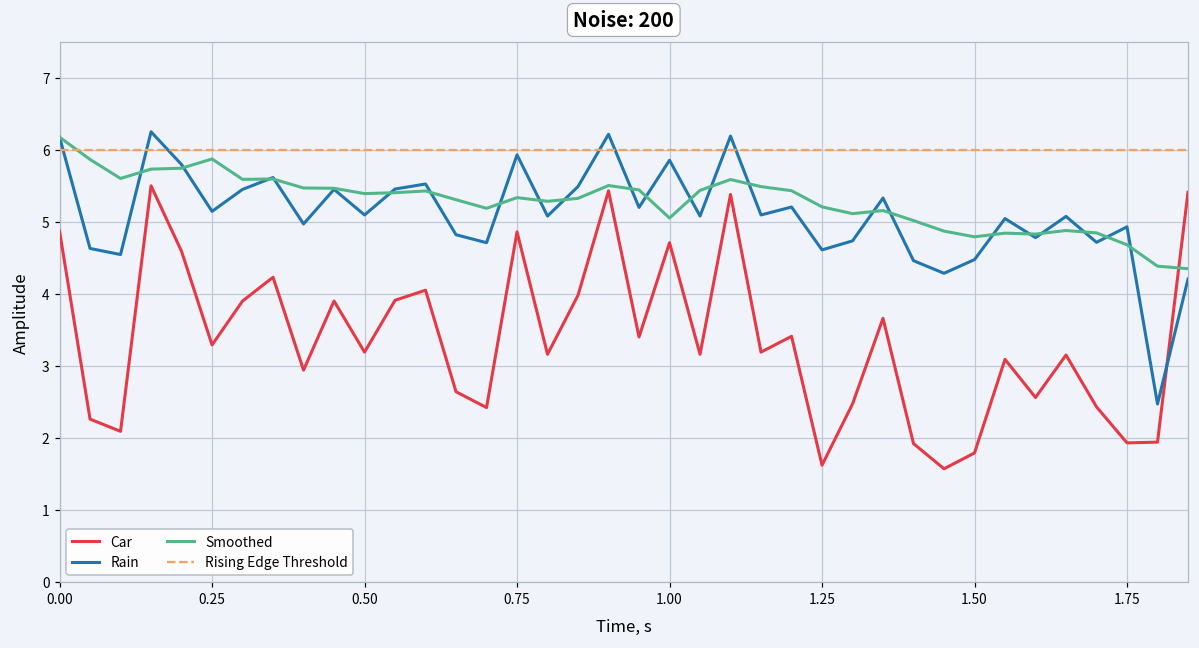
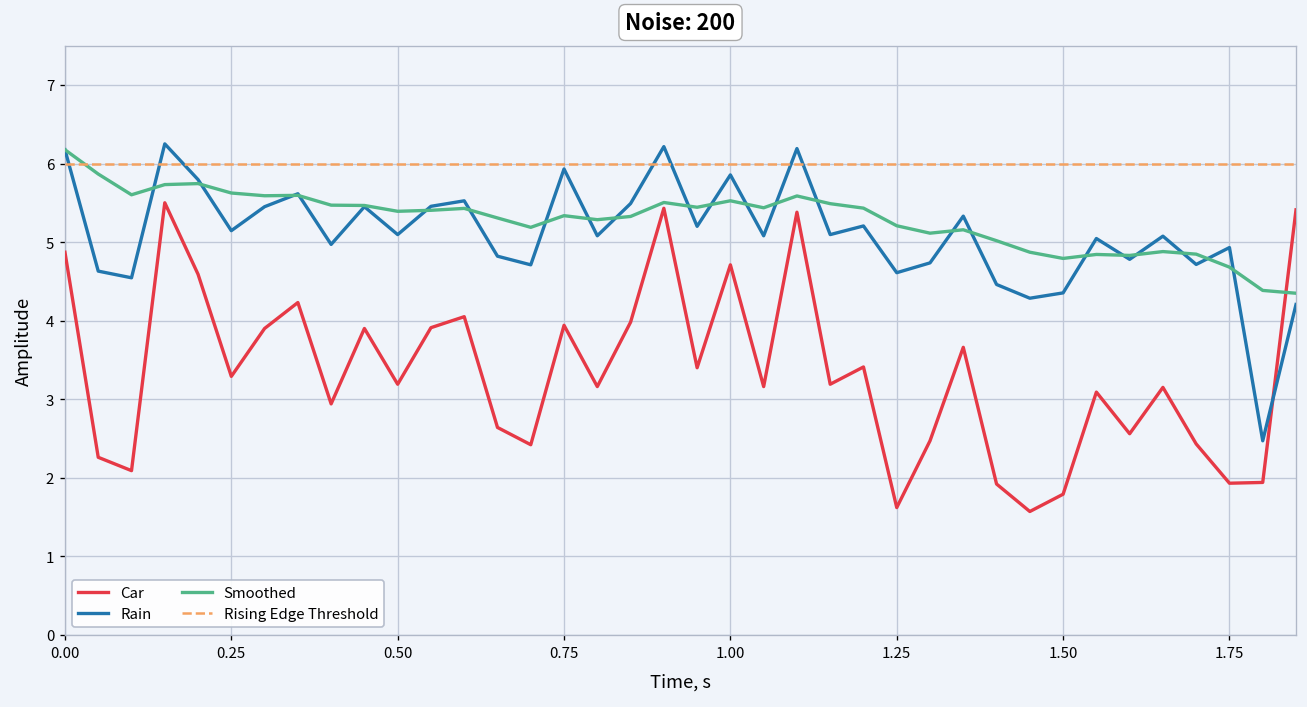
  {
    "Car": {
      "0.00": 4.9,
      "0.25": 3.3,
      "0.50": 3.2,
-     "0.75": 4.9,
+     "0.75": 3.9,
      "1.00": 4.7,
      "1.25": 1.6,
      "1.50": 1.8,
      "1.75": 1.9
    },
    "Rain": {
      "0.25": 5.1,
      "0.50": 5.1,
      "0.75": 5.9,
      "1.00": 5.9,
      "1.25": 4.6,
-     "1.50": 4.5,
+     "1.50": 4.4,
      "1.75": 4.9
    },
    "Smoothed": {
-     "0.25": 5.9,
+     "0.25": 5.6,
      "0.50": 5.4,
      "0.75": 5.3,
-     "1.00": 5.1,
+     "1.00": 5.5,
      "1.25": 5.2,
      "1.50": 4.8,
      "1.75": 4.7
    },
    "Rising Edge Threshold": {
      "0.00": 6.0,
      "0.25": 6.0,
      "0.50": 6.0,
      "0.75": 6.0,
      "1.00": 6.0,
      "1.25": 6.0,
      "1.50": 6.0,
      "1.75": 6.0
    }
  }
